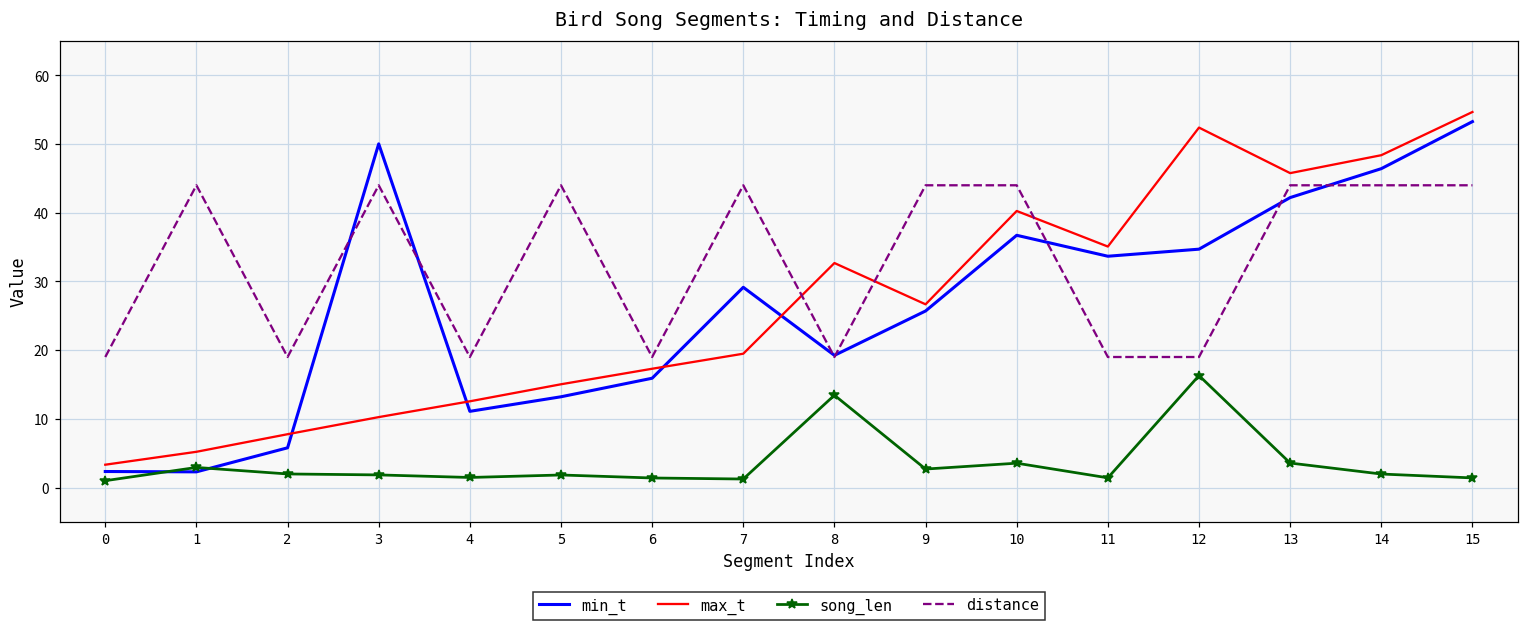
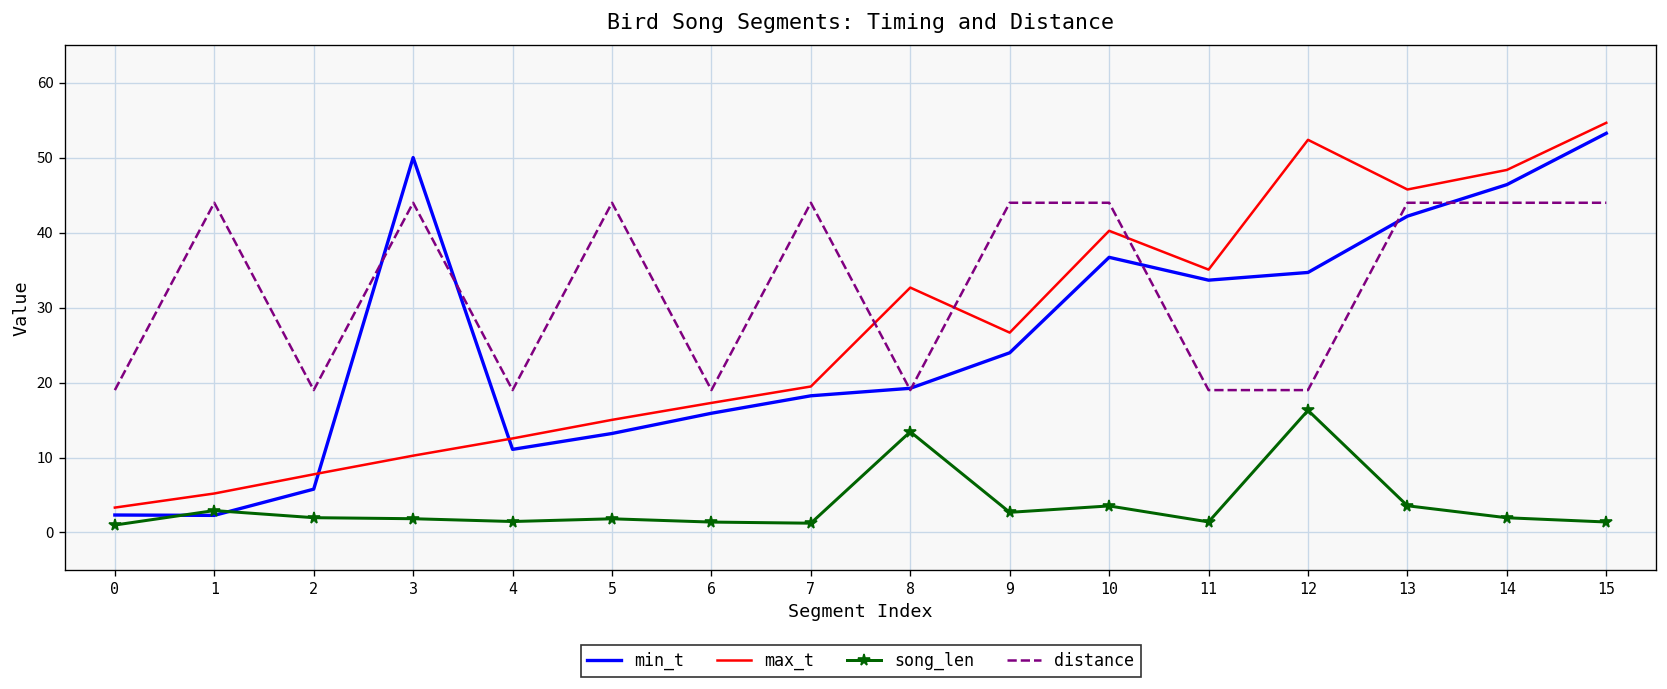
  {
    "min_t": {
      "0": 2,
      "1": 2,
      "2": 6,
      "3": 50,
      "4": 11,
      "5": 13,
      "6": 16,
-     "7": 29,
-     "9": 26,
+     "7": 18,
+     "9": 24,
      "10": 37,
      "11": 34,
      "12": 35,
      "13": 42,
      "14": 46,
      "15": 53
    },
    "max_t": {
      "0": 3,
      "1": 5,
      "2": 8,
      "3": 10,
      "4": 13,
      "5": 15,
      "6": 17,
      "7": 19,
      "8": 33,
      "9": 27,
      "10": 40,
      "11": 35,
      "12": 52,
      "13": 46,
      "14": 48,
      "15": 55
    },
    "song_len": {
      "0": 1,
      "1": 3,
      "2": 2,
      "3": 2,
      "4": 1,
      "5": 2,
      "6": 1,
      "7": 1,
      "8": 13,
      "9": 3,
      "10": 4,
      "11": 1,
      "12": 16,
      "13": 4,
      "14": 2,
      "15": 1
    },
    "distance": {
      "0": 19,
      "1": 44,
      "2": 19,
      "3": 44,
      "4": 19,
      "5": 44,
      "6": 19,
      "7": 44,
      "9": 44,
      "10": 44,
      "11": 19,
      "12": 19,
      "13": 44,
      "14": 44,
      "15": 44
    }
  }
